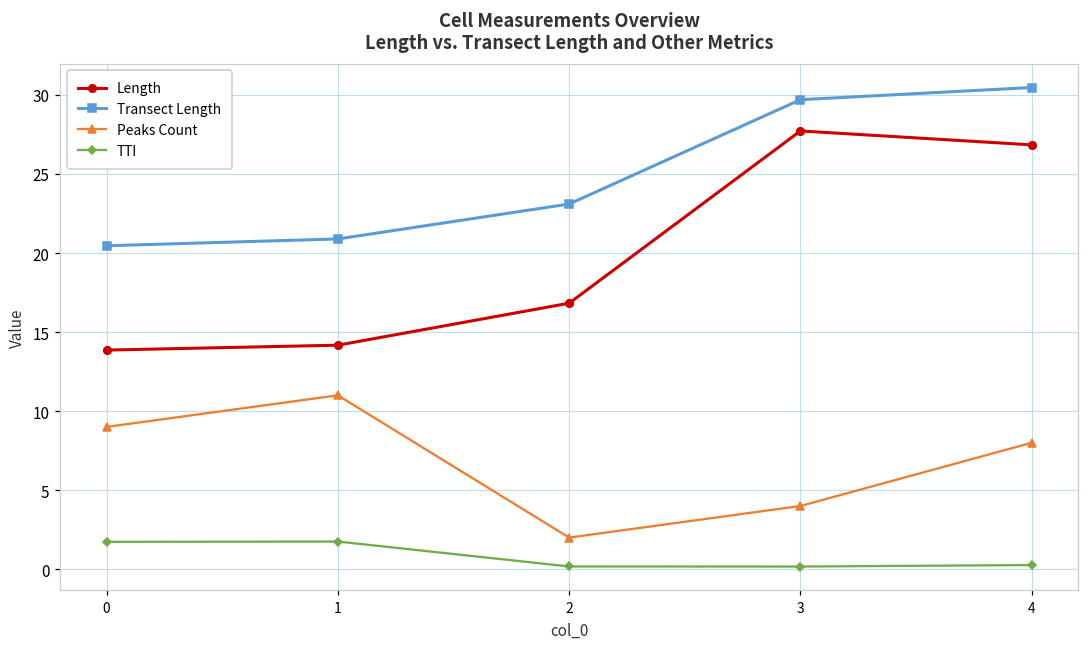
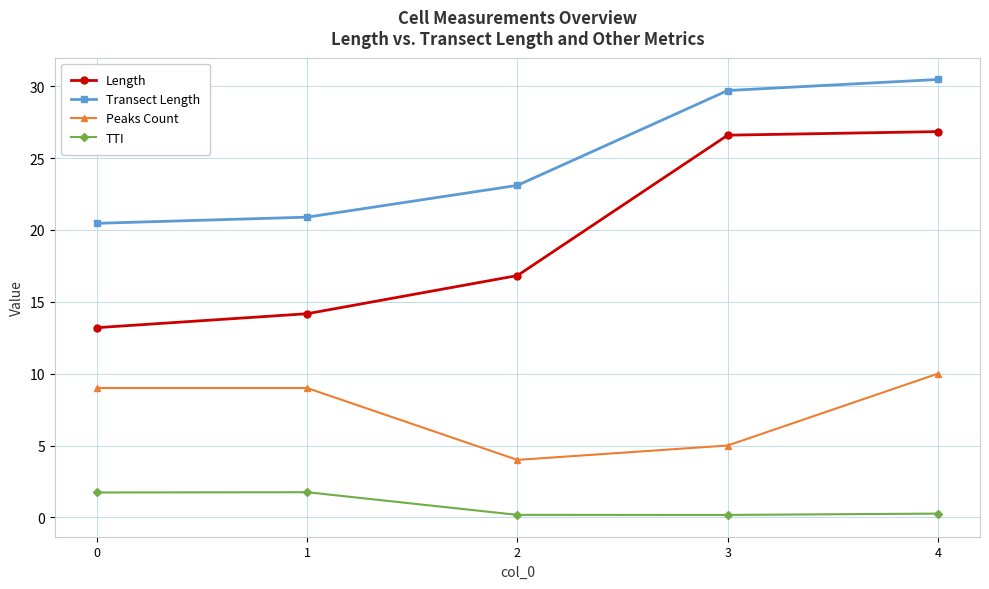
  {
    "Length": {
-     "0": 13.9,
+     "0": 13.2,
      "1": 14.2,
      "2": 16.8,
-     "3": 27.7,
+     "3": 26.6,
      "4": 26.8
    },
    "Transect Length": {
      "0": 20.5,
      "1": 20.9,
      "2": 23.1,
      "3": 29.7,
      "4": 30.5
    },
    "Peaks Count": {
      "0": 9,
-     "1": 11,
-     "2": 2,
-     "3": 4,
-     "4": 8
+     "1": 9,
+     "2": 4,
+     "3": 5,
+     "4": 10
    },
    "TTI": {
      "0": 1.7,
      "1": 1.8,
      "2": 0.2,
      "3": 0.2,
      "4": 0.3
    }
  }
